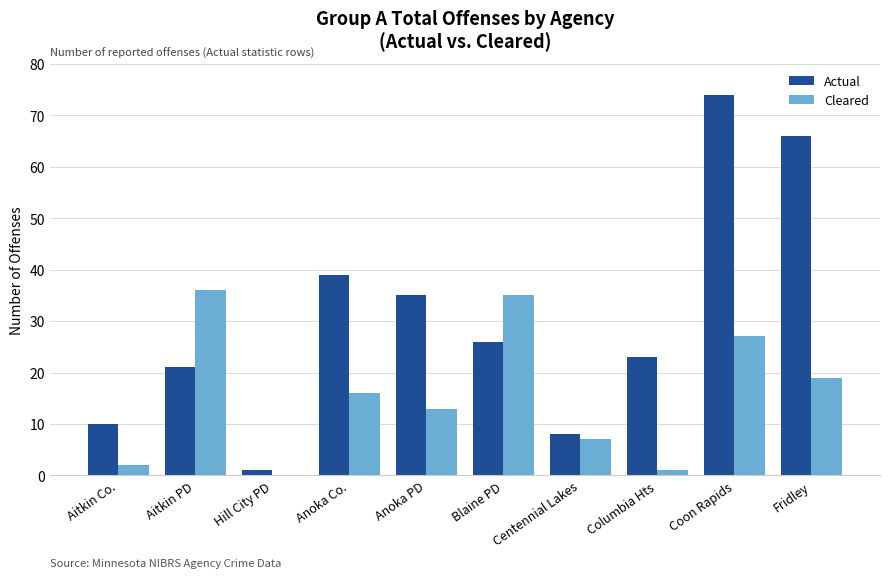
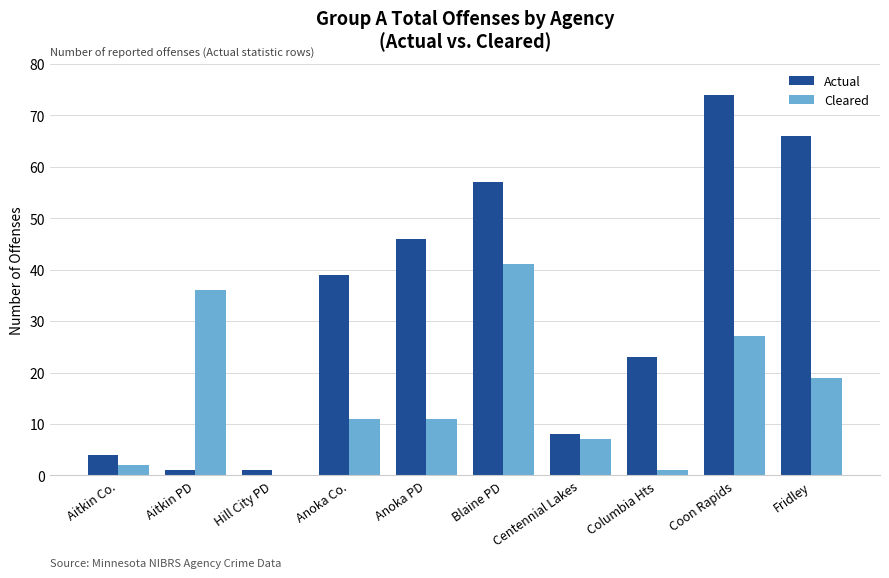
  {
    "Actual": {
-     "Aitkin Co.": 10,
-     "Aitkin PD": 21,
+     "Aitkin Co.": 4,
+     "Aitkin PD": 1,
      "Hill City PD": 1,
      "Anoka Co.": 39,
-     "Anoka PD": 35,
-     "Blaine PD": 26,
+     "Anoka PD": 46,
+     "Blaine PD": 57,
      "Centennial Lakes": 8,
      "Columbia Hts": 23,
      "Coon Rapids": 74,
      "Fridley": 66
    },
    "Cleared": {
      "Aitkin Co.": 2,
      "Aitkin PD": 36,
      "Hill City PD": 0,
-     "Anoka Co.": 16,
-     "Anoka PD": 13,
-     "Blaine PD": 35,
+     "Anoka Co.": 11,
+     "Anoka PD": 11,
+     "Blaine PD": 41,
      "Centennial Lakes": 7,
      "Columbia Hts": 1,
      "Coon Rapids": 27,
      "Fridley": 19
    }
  }
